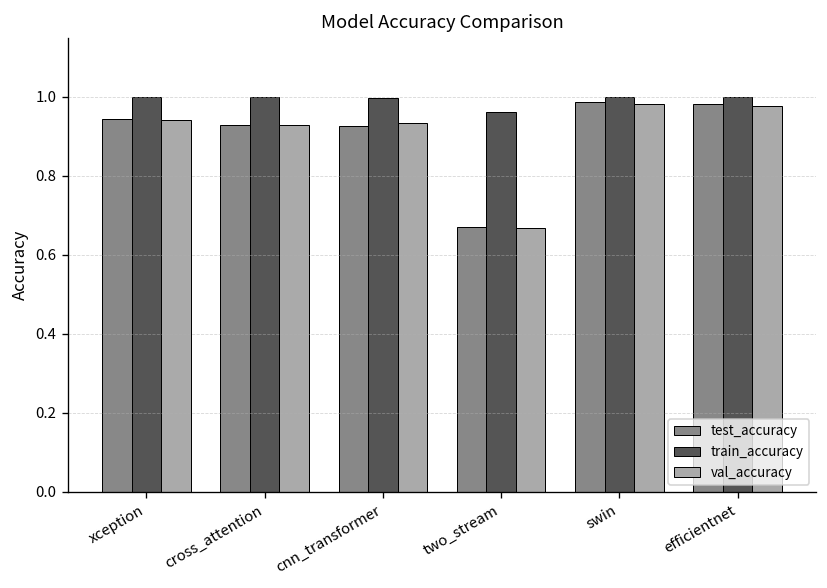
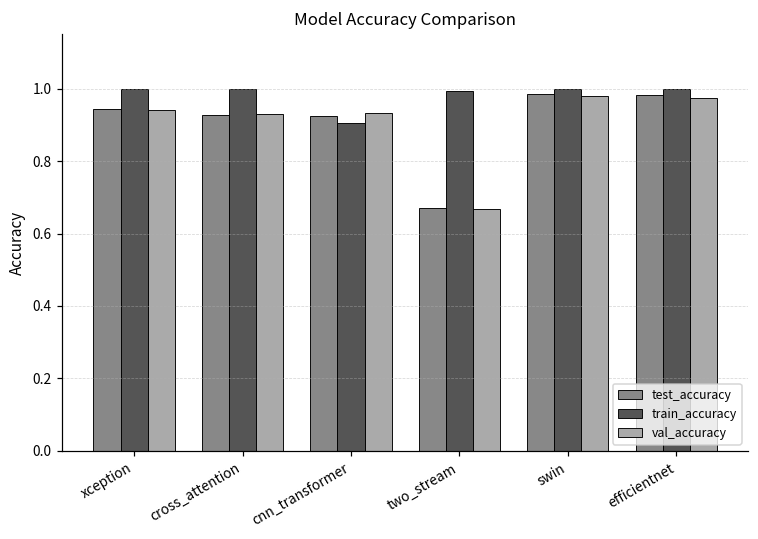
  {
    "train_accuracy": {
      "xception": 1.00,
      "cross_attention": 1.00,
-     "cnn_transformer": 1.00,
-     "two_stream": 0.96,
+     "cnn_transformer": 0.91,
+     "two_stream": 0.99,
      "swin": 1.00,
      "efficientnet": 1.00
    }
  }
